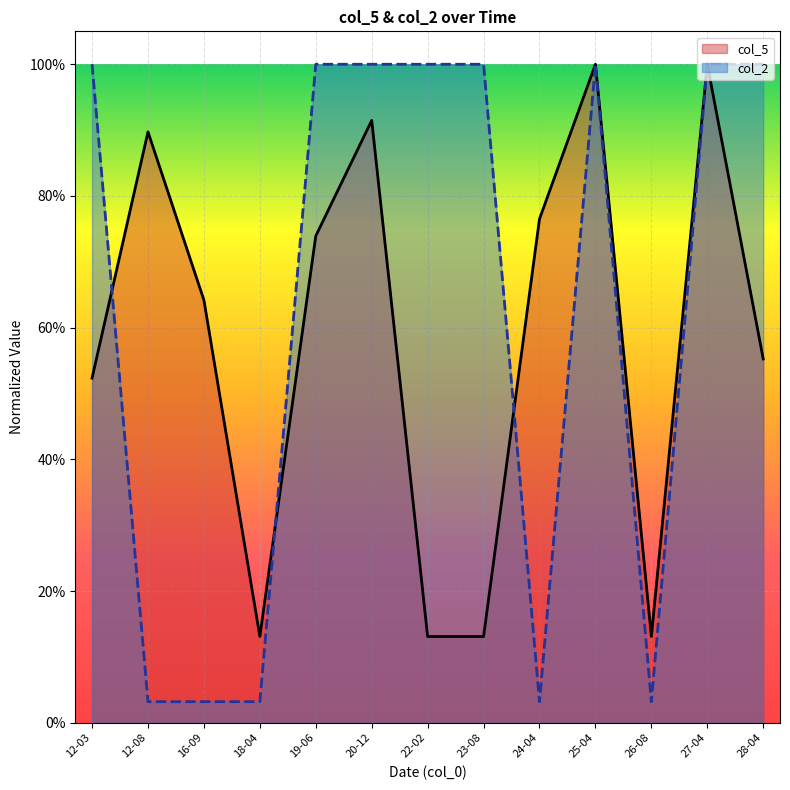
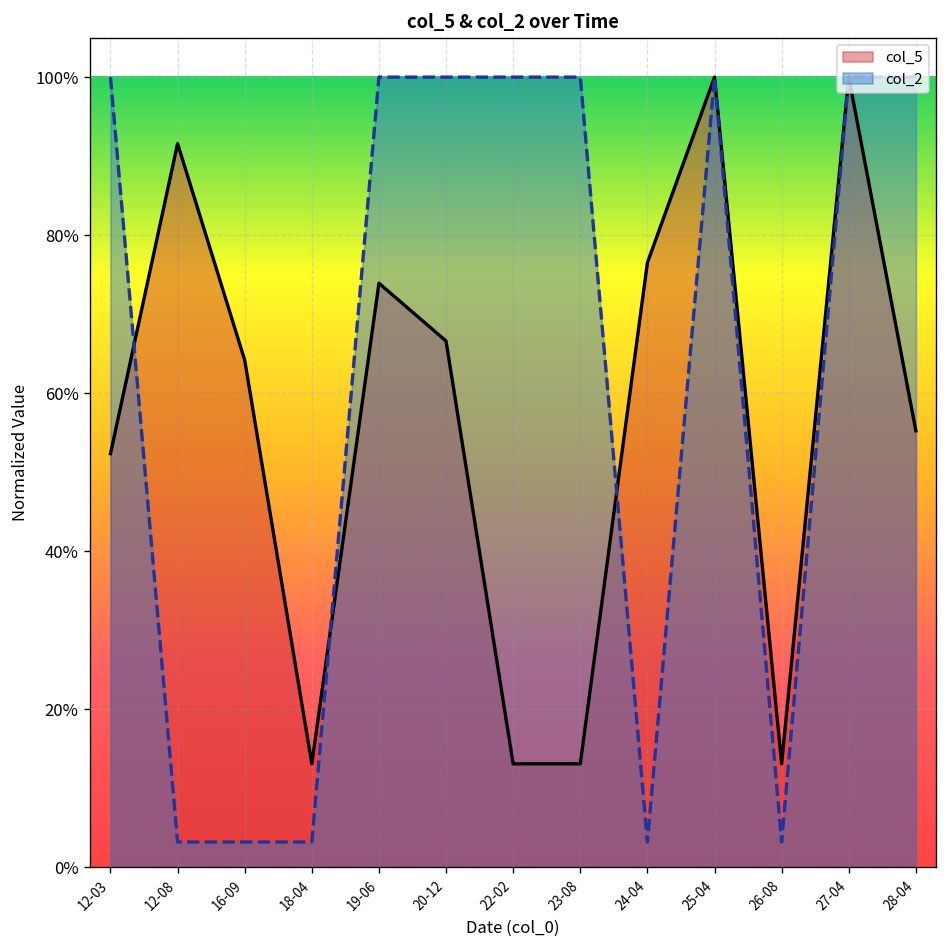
  {
    "col_5": {
      "12-03": "52%",
-     "12-08": "90%",
+     "12-08": "92%",
      "16-09": "64%",
      "18-04": "13%",
      "19-06": "74%",
-     "20-12": "91%",
+     "20-12": "67%",
      "22-02": "13%",
      "23-08": "13%",
      "24-04": "77%",
      "26-08": "13%",
      "28-04": "55%"
    },
    "col_2": {
      "12-03": "100%",
      "12-08": "3%",
      "16-09": "3%",
      "18-04": "3%",
      "19-06": "100%",
      "20-12": "100%",
      "22-02": "100%",
      "23-08": "100%",
      "24-04": "3%",
      "26-08": "3%"
    }
  }
